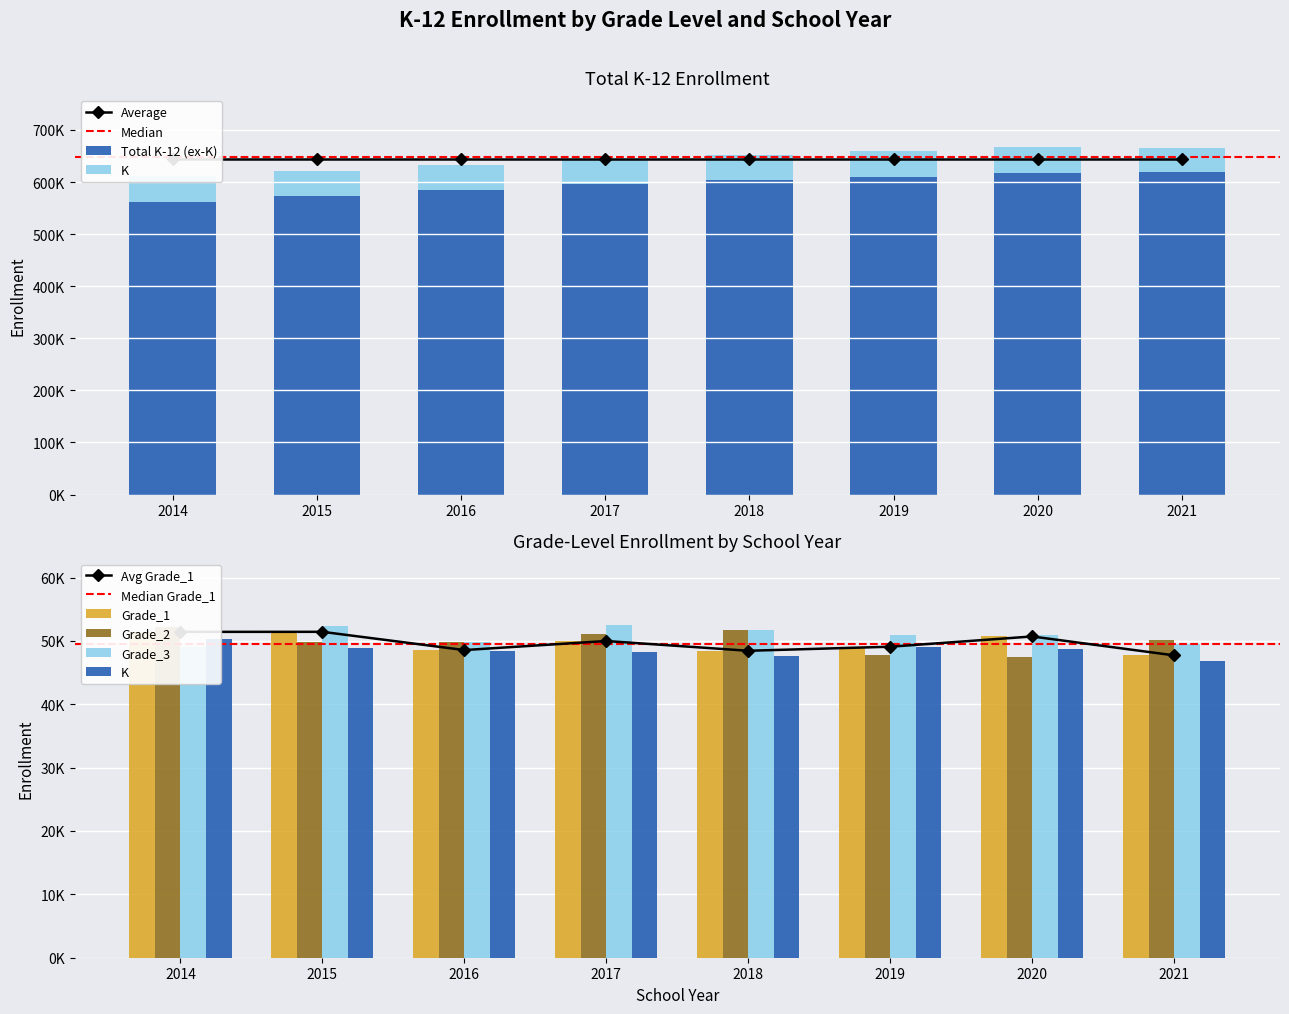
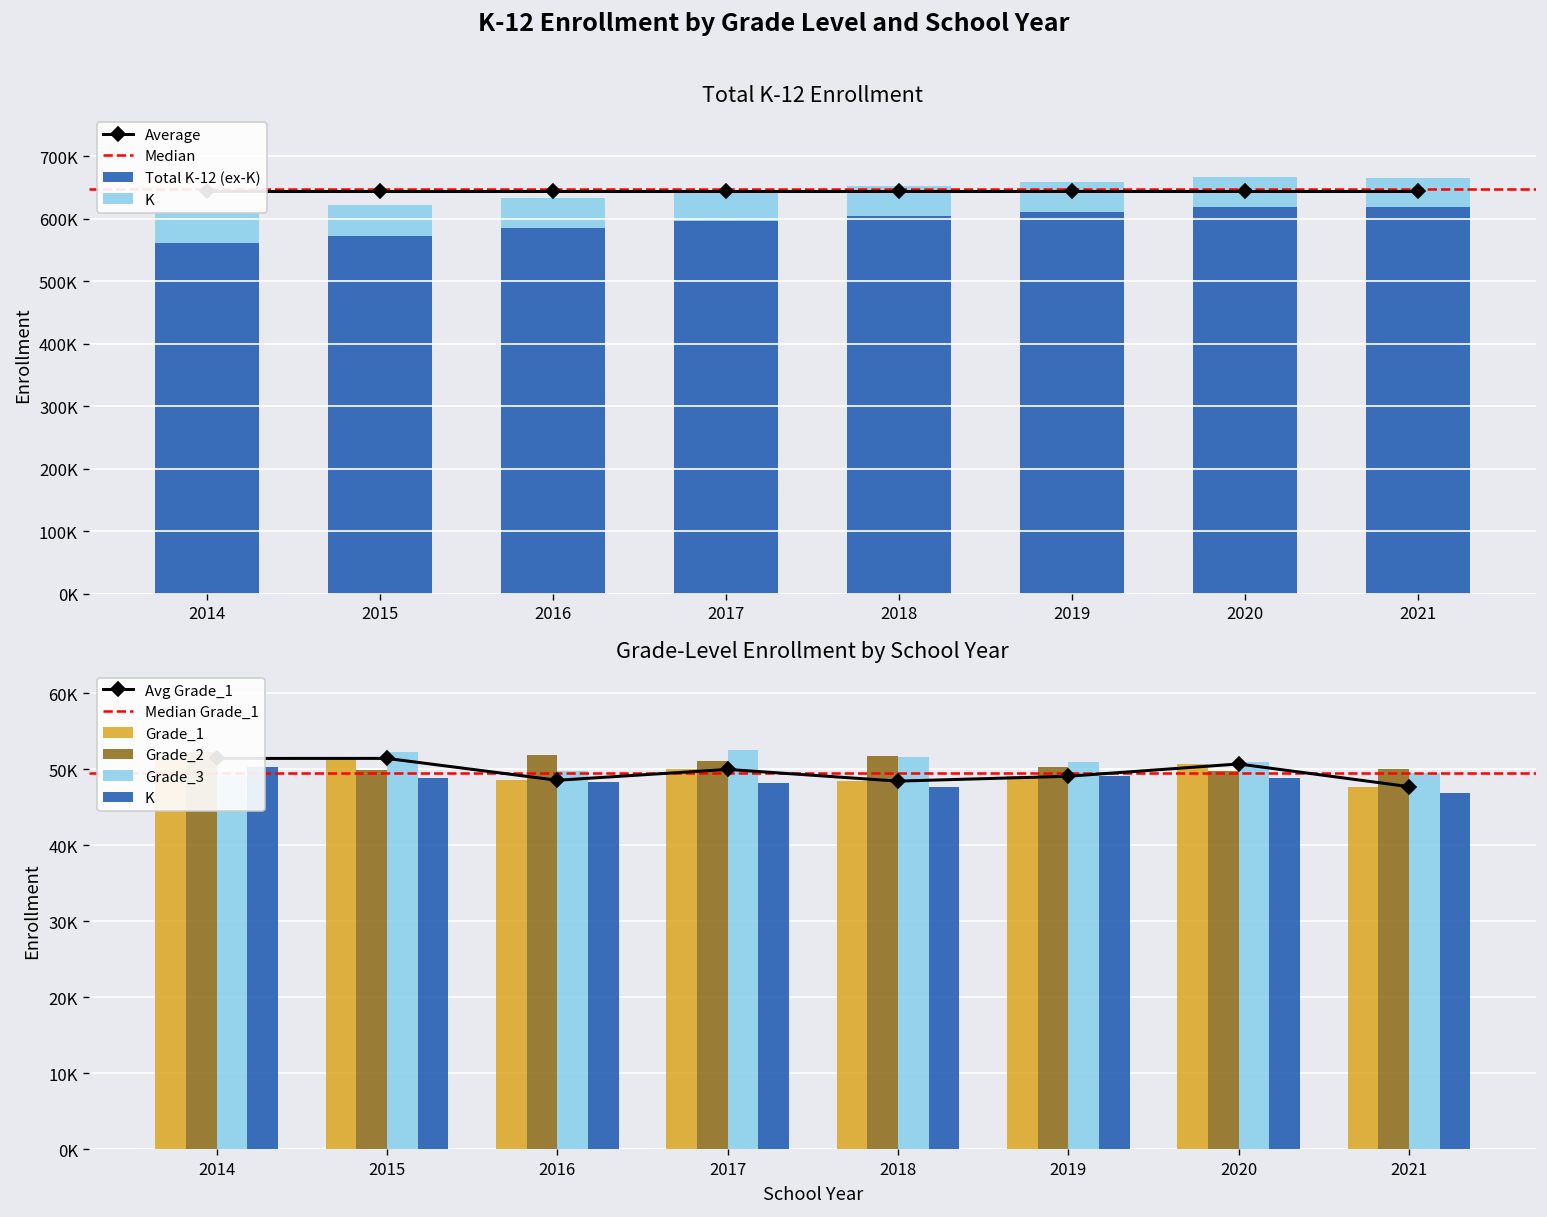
  {
    "Total K-12 Enrollment": {
      "Total K-12 (ex-K)": {
        "2014": 560000,
        "2015": 570000,
        "2016": 590000,
        "2017": 600000,
        "2018": 600000,
        "2019": 610000,
        "2020": 620000,
        "2021": 620000
      },
      "Average": {
        "2015": 640000,
        "2016": 640000,
        "2017": 640000,
        "2018": 640000,
        "2019": 640000,
        "2020": 640000,
        "2021": 640000
      }
    },
    "Grade-Level Enrollment by School Year": {
      "Grade_1": {
        "2015": 51000,
        "2016": 49000,
        "2017": 50000,
        "2018": 48000,
        "2019": 49000,
        "2020": 51000,
        "2021": 48000
      },
      "Avg Grade_1": {
        "2015": 51000,
        "2016": 49000,
        "2017": 50000,
        "2018": 48000,
        "2019": 49000,
        "2020": 51000,
        "2021": 48000
      },
      "Grade_2": {
        "2015": 50000,
-       "2016": 50000,
+       "2016": 52000,
        "2017": 51000,
        "2018": 52000,
-       "2019": 48000,
-       "2020": 47000,
+       "2019": 50000,
+       "2020": 50000,
        "2021": 50000
      },
      "Grade_3": {
        "2015": 52000,
        "2016": 50000,
        "2017": 53000,
        "2018": 52000,
        "2019": 51000,
        "2020": 51000,
        "2021": 49000
      },
      "K": {
        "2015": 49000,
        "2016": 48000,
        "2017": 48000,
        "2018": 48000,
        "2019": 49000,
        "2020": 49000,
        "2021": 47000
      }
    }
  }
